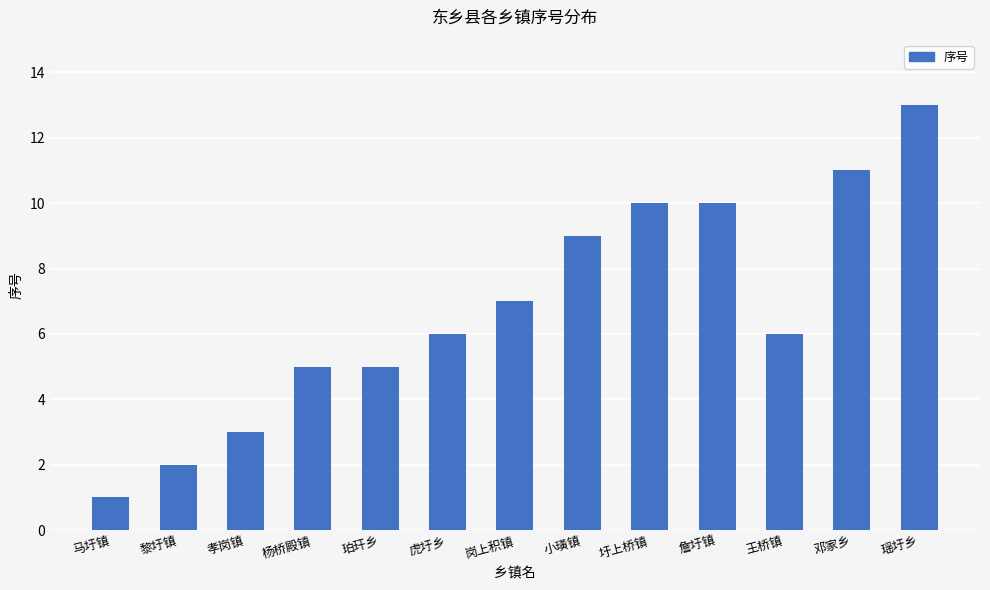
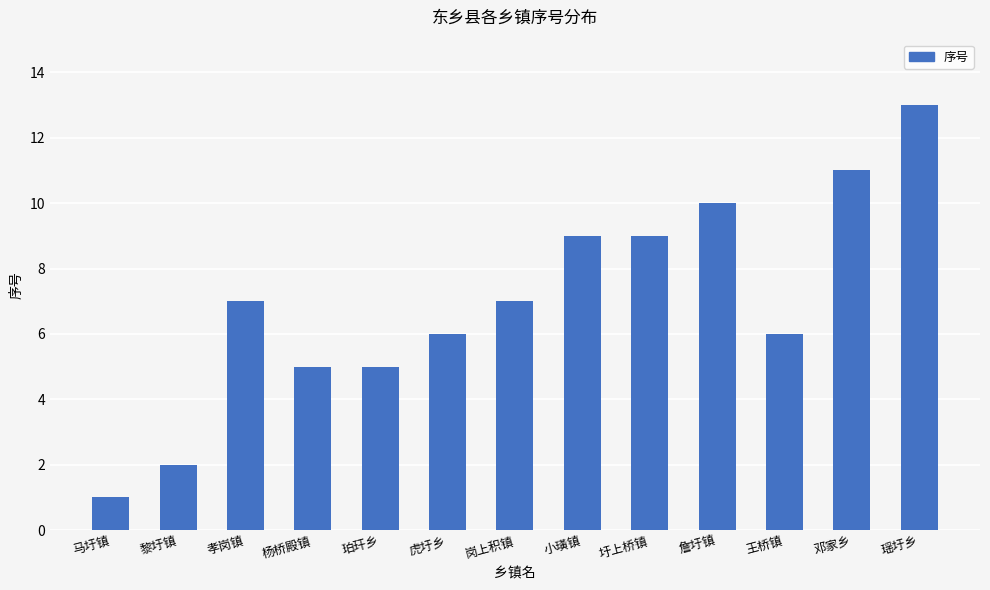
  {
    "马圩镇": 1,
    "黎圩镇": 2,
-   "孝岗镇": 3,
+   "孝岗镇": 7,
    "杨桥殿镇": 5,
    "珀玕乡": 5,
    "虎圩乡": 6,
    "岗上积镇": 7,
    "小璜镇": 9,
-   "圩上桥镇": 10,
+   "圩上桥镇": 9,
    "詹圩镇": 10,
    "王桥镇": 6,
    "邓家乡": 11,
    "瑶圩乡": 13
  }
